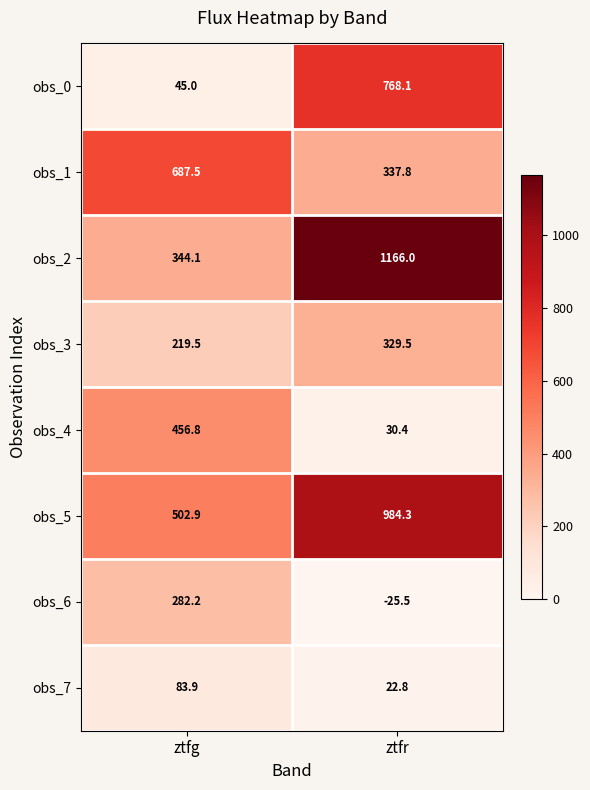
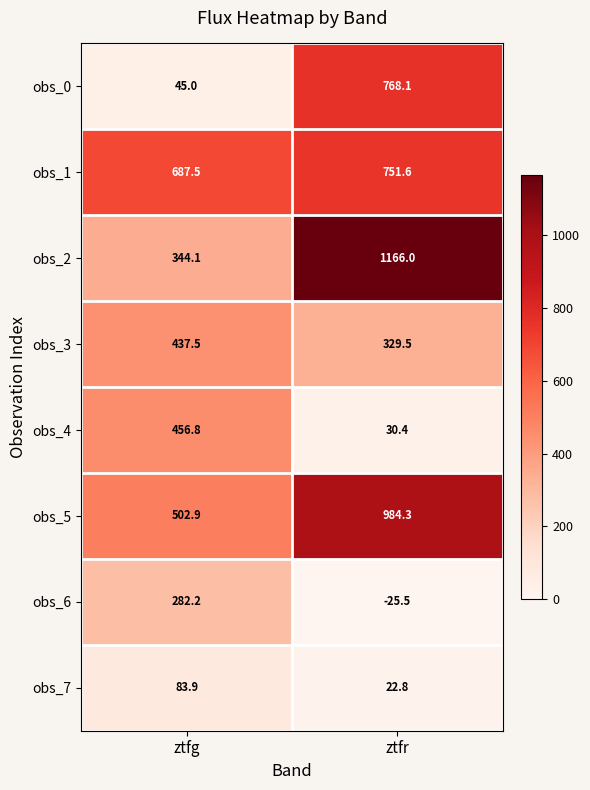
  {
    "obs_0": {
      "ztfg": 45.0,
      "ztfr": 768.1
    },
    "obs_1": {
      "ztfg": 687.5,
-     "ztfr": 337.8
+     "ztfr": 751.6
    },
    "obs_2": {
      "ztfg": 344.1,
      "ztfr": 1166.0
    },
    "obs_3": {
-     "ztfg": 219.5,
+     "ztfg": 437.5,
      "ztfr": 329.5
    },
    "obs_4": {
      "ztfg": 456.8,
      "ztfr": 30.4
    },
    "obs_5": {
      "ztfg": 502.9,
      "ztfr": 984.3
    },
    "obs_6": {
      "ztfg": 282.2,
      "ztfr": -25.5
    },
    "obs_7": {
      "ztfg": 83.9,
      "ztfr": 22.8
    }
  }
